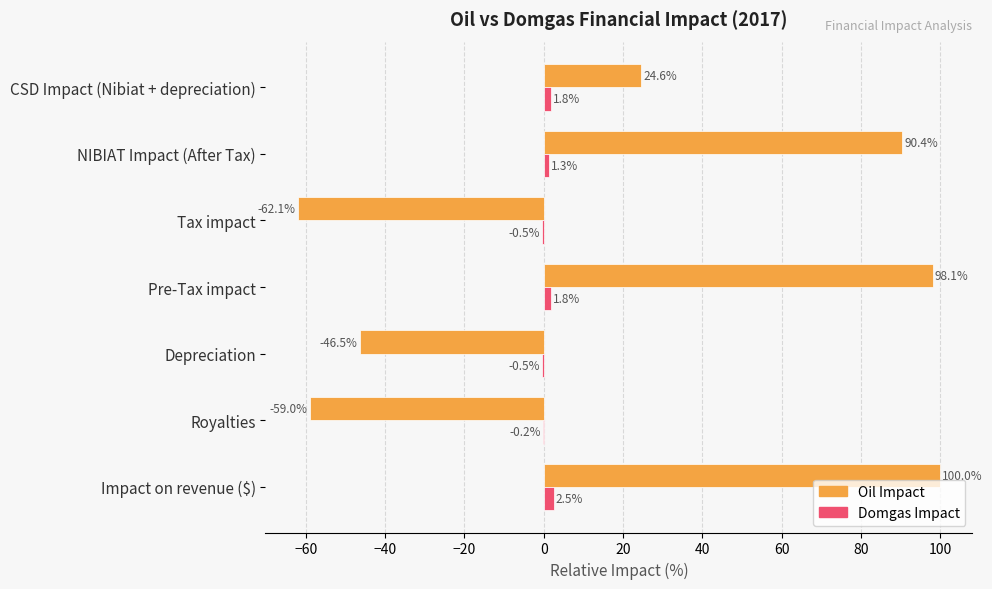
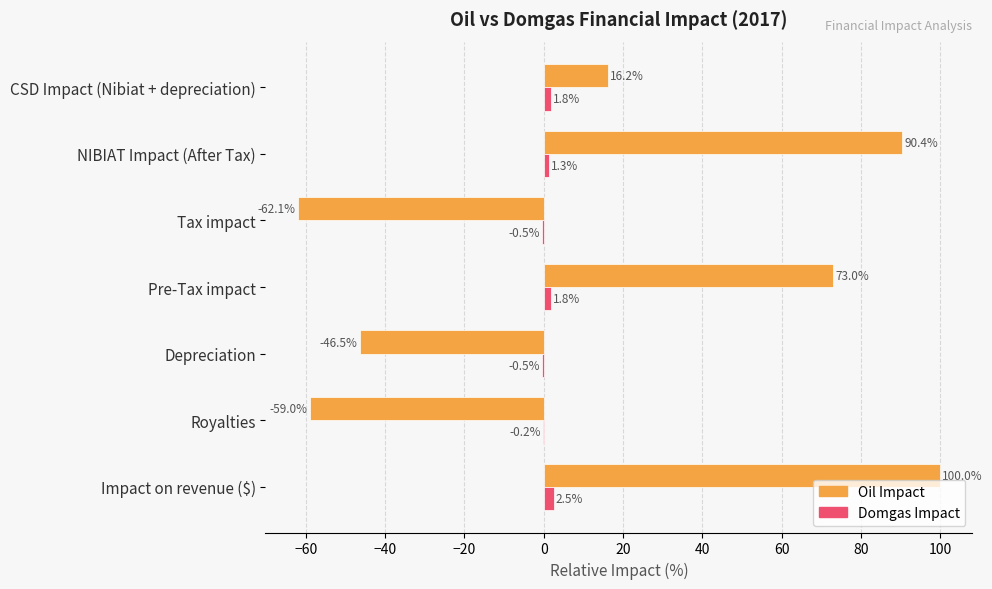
  {
    "Oil Impact": {
-     "CSD Impact (Nibiat + depreciation)": "24.6%",
+     "CSD Impact (Nibiat + depreciation)": "16.2%",
      "NIBIAT Impact (After Tax)": "90.4%",
      "Tax impact": "-62.1%",
-     "Pre-Tax impact": "98.1%",
+     "Pre-Tax impact": "73.0%",
      "Depreciation": "-46.5%",
      "Royalties": "-59.0%"
    },
    "Domgas Impact": {
      "CSD Impact (Nibiat + depreciation)": "1.8%",
      "NIBIAT Impact (After Tax)": "1.3%",
      "Tax impact": "-0.5%",
      "Pre-Tax impact": "1.8%",
      "Depreciation": "-0.5%",
      "Royalties": "-0.2%",
      "Impact on revenue ($)": "2.5%"
    }
  }
